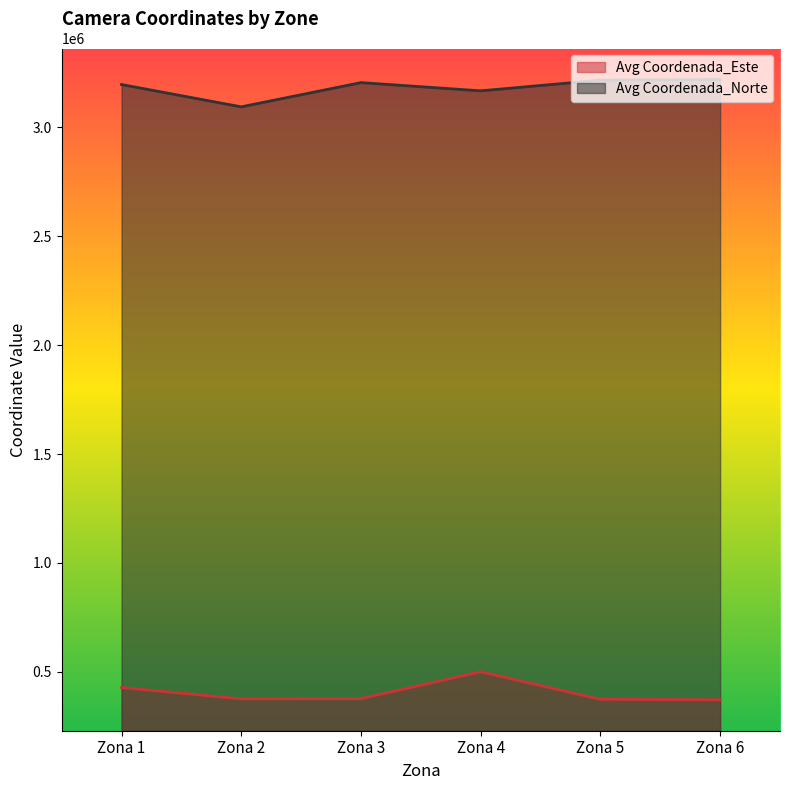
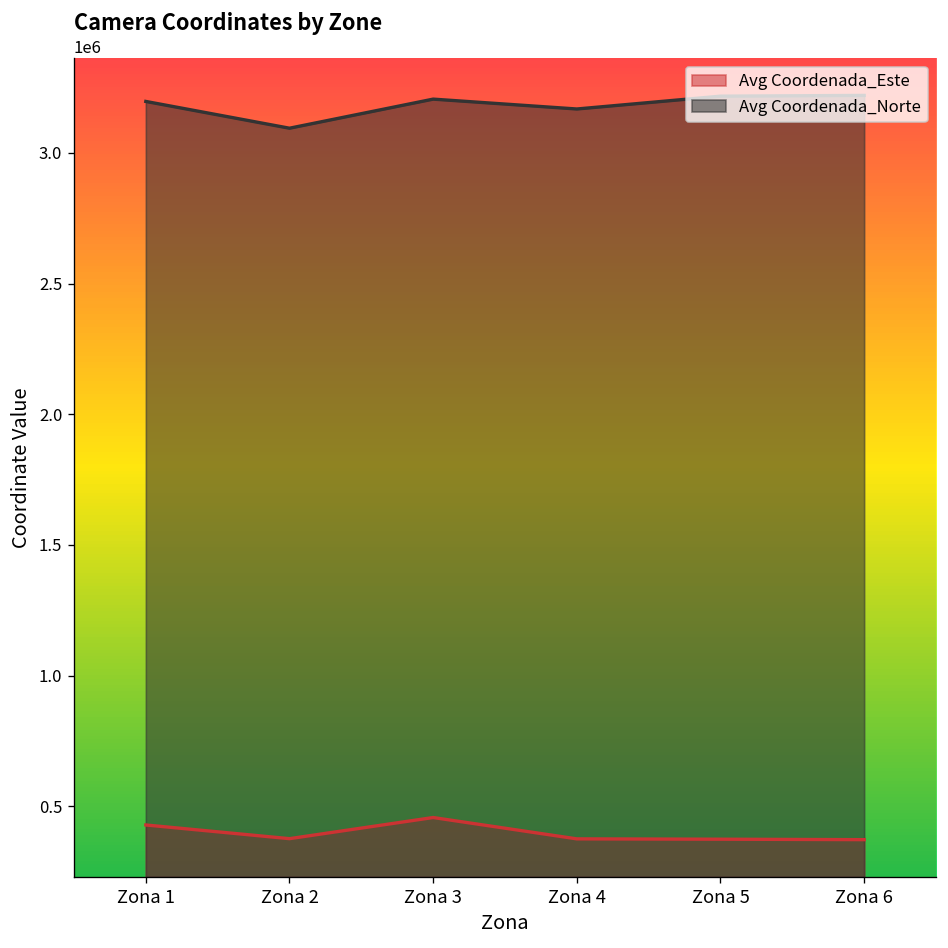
  {
    "Avg Coordenada_Este": {
      "Zona 1": 430000,
      "Zona 2": 380000,
-     "Zona 3": 380000,
-     "Zona 4": 500000,
+     "Zona 3": 460000,
+     "Zona 4": 380000,
      "Zona 5": 370000,
      "Zona 6": 370000
    },
    "Avg Coordenada_Norte": {
      "Zona 1": 3200000,
      "Zona 2": 3090000,
      "Zona 3": 3210000,
      "Zona 4": 3170000
    }
  }
